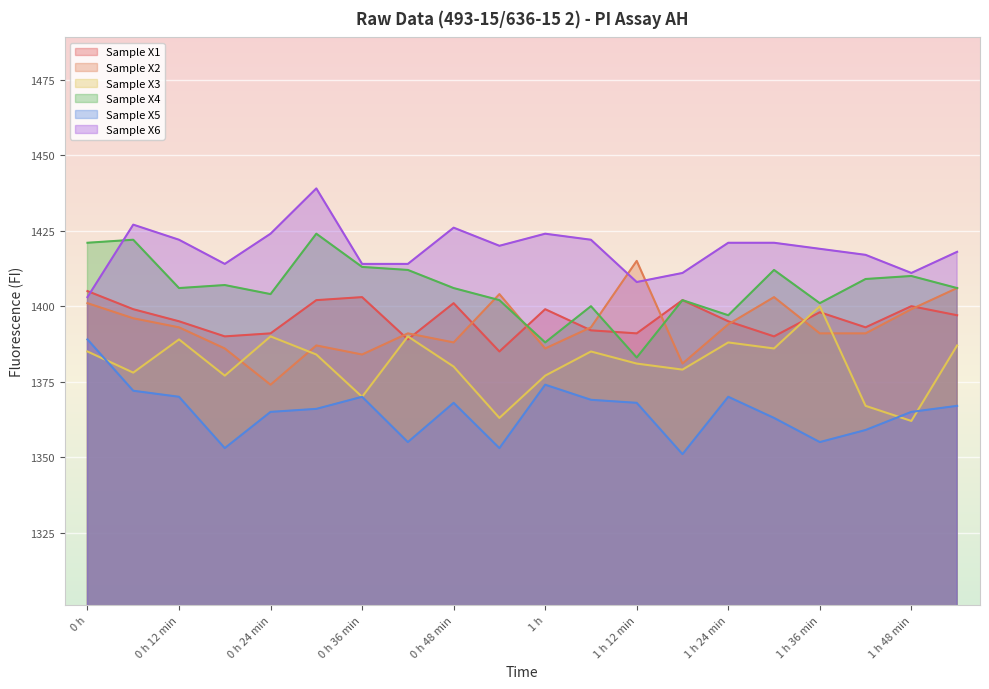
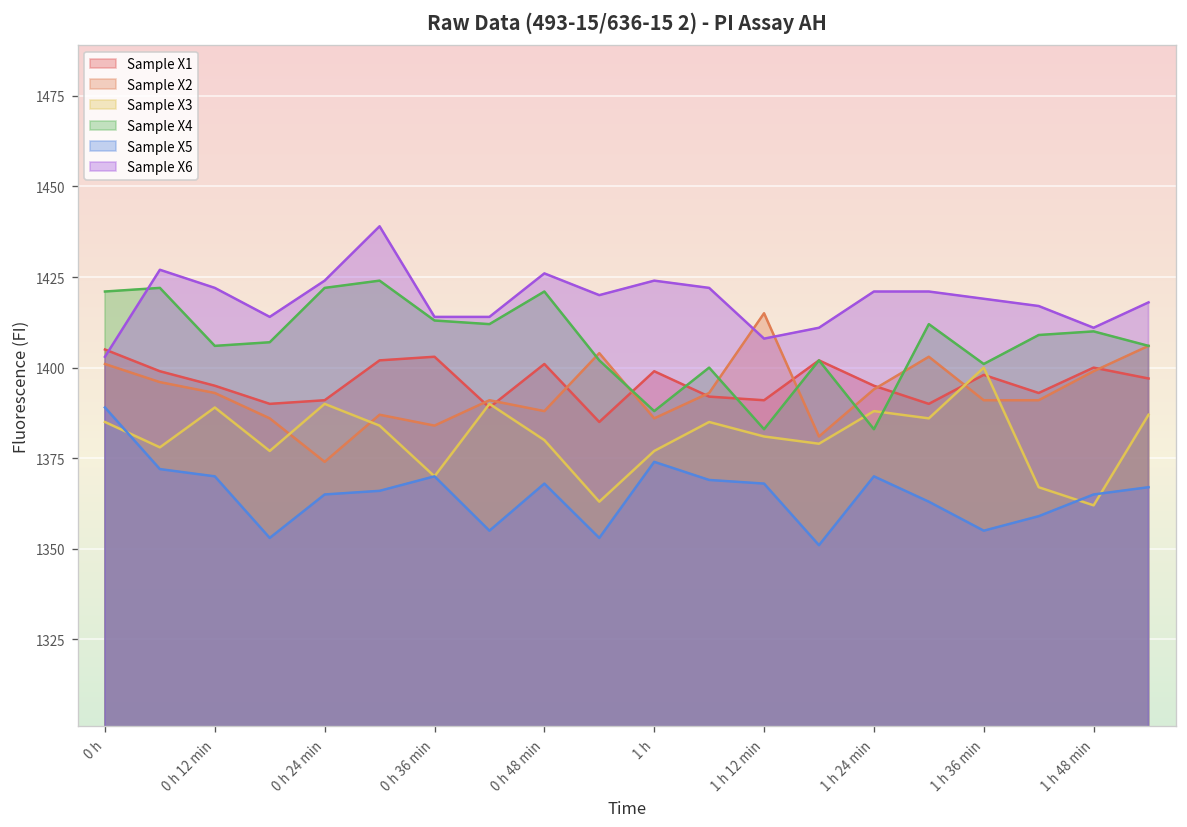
  {
    "Sample X4": {
      "0 h": 1421,
      "0 h 12 min": 1406,
-     "0 h 24 min": 1404,
+     "0 h 24 min": 1422,
      "0 h 36 min": 1413,
-     "0 h 48 min": 1406,
+     "0 h 48 min": 1421,
      "1 h": 1388,
      "1 h 12 min": 1383,
-     "1 h 24 min": 1397,
+     "1 h 24 min": 1383,
      "1 h 36 min": 1401,
      "1 h 48 min": 1410
    }
  }
